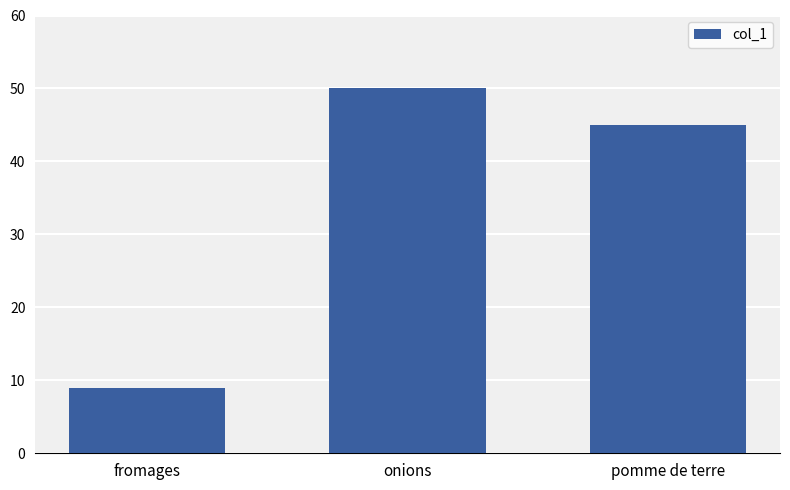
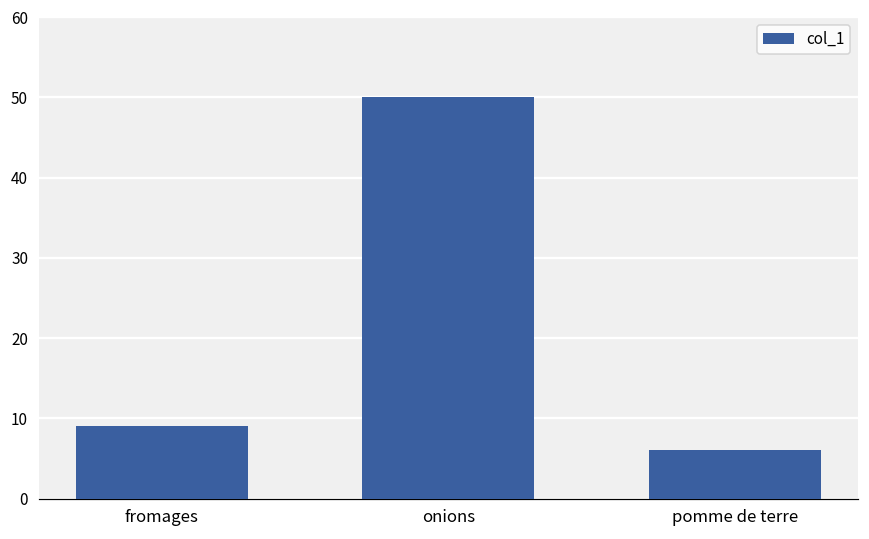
  {
    "fromages": 9,
    "onions": 50,
-   "pomme de terre": 45
+   "pomme de terre": 6
  }
